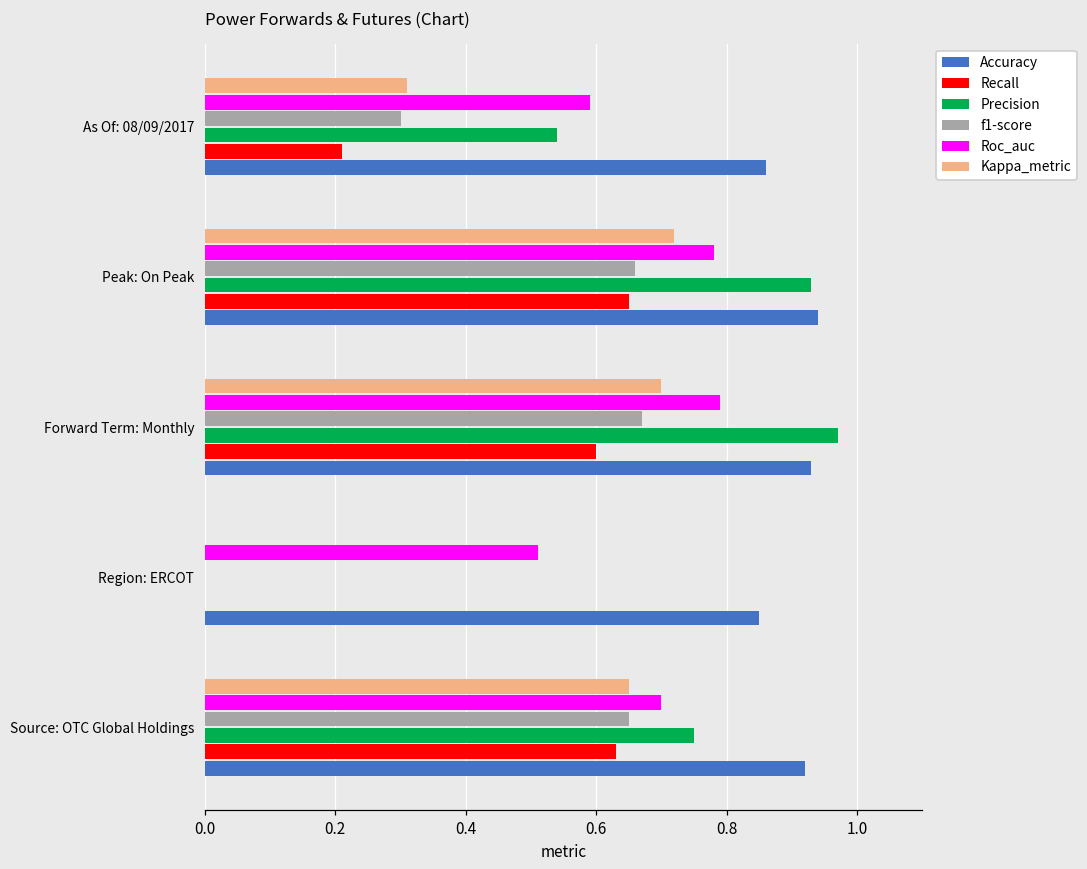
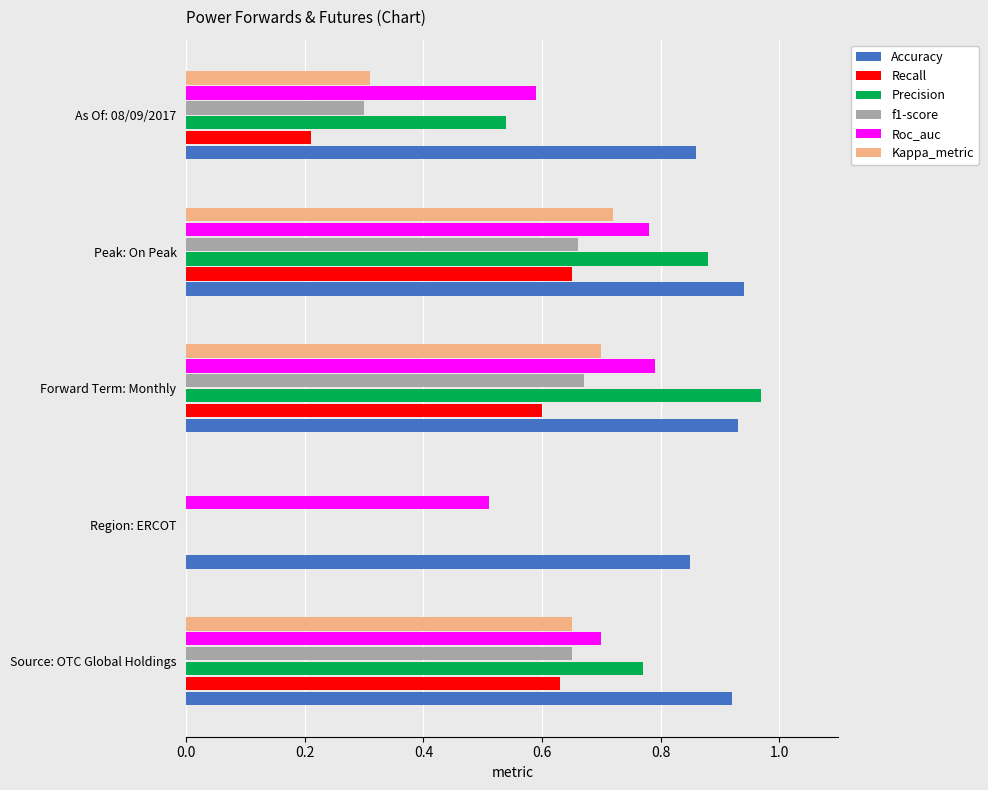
  {
    "Accuracy": {
      "As Of: 08/09/2017": 0.86,
      "Peak: On Peak": 0.94,
      "Forward Term: Monthly": 0.93,
      "Region: ERCOT": 0.85,
      "Source: OTC Global Holdings": 0.92
    },
    "Recall": {
      "As Of: 08/09/2017": 0.21,
      "Peak: On Peak": 0.65,
      "Forward Term: Monthly": 0.60,
      "Region: ERCOT": 0.00,
      "Source: OTC Global Holdings": 0.63
    },
    "Precision": {
      "As Of: 08/09/2017": 0.54,
-     "Peak: On Peak": 0.93,
+     "Peak: On Peak": 0.88,
      "Forward Term: Monthly": 0.97,
      "Region: ERCOT": 0.00,
-     "Source: OTC Global Holdings": 0.75
+     "Source: OTC Global Holdings": 0.77
    },
    "f1-score": {
      "As Of: 08/09/2017": 0.30,
      "Peak: On Peak": 0.66,
      "Forward Term: Monthly": 0.67,
      "Region: ERCOT": 0.00,
      "Source: OTC Global Holdings": 0.65
    },
    "Roc_auc": {
      "As Of: 08/09/2017": 0.59,
      "Peak: On Peak": 0.78,
      "Forward Term: Monthly": 0.79,
      "Region: ERCOT": 0.51,
      "Source: OTC Global Holdings": 0.70
    },
    "Kappa_metric": {
      "As Of: 08/09/2017": 0.31,
      "Peak: On Peak": 0.72,
      "Forward Term: Monthly": 0.70,
      "Region: ERCOT": 0.00,
      "Source: OTC Global Holdings": 0.65
    }
  }
